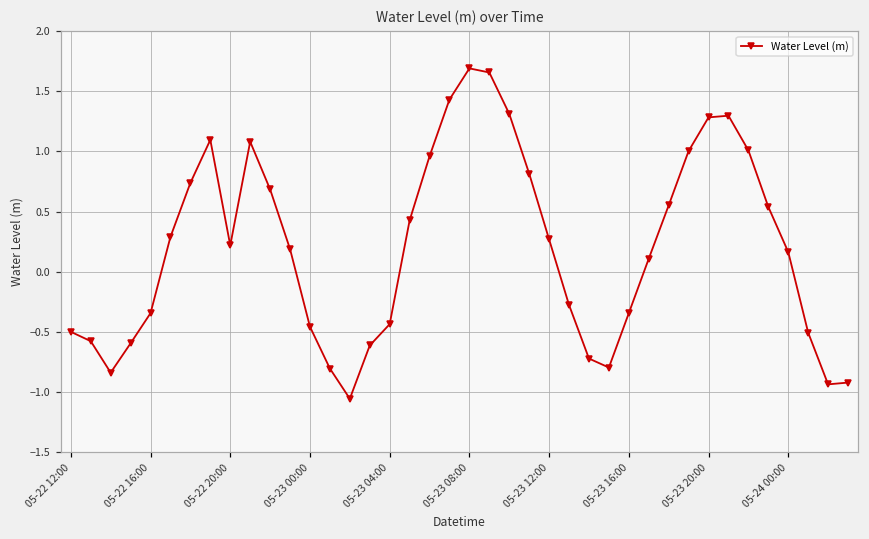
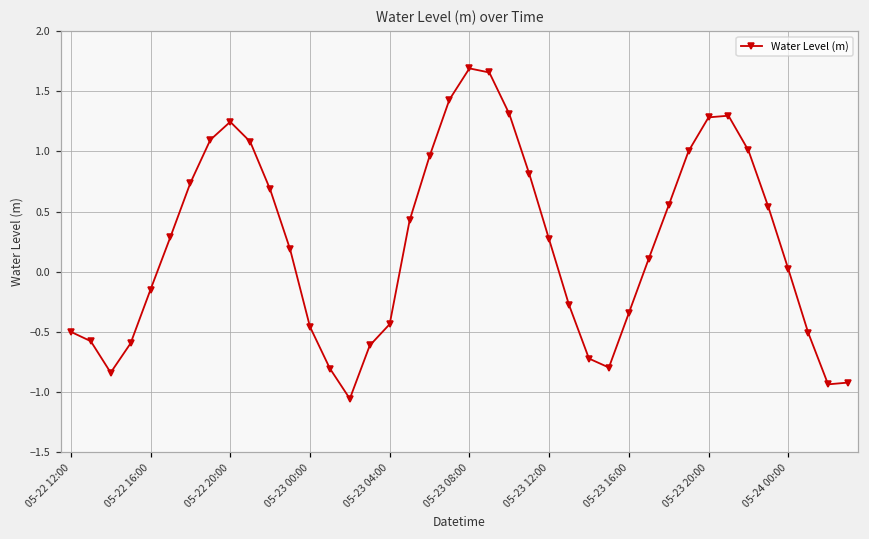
  {
    "05-22 12:00": -0.50,
-   "05-22 16:00": -0.35,
-   "05-22 20:00": 0.22,
+   "05-22 16:00": -0.15,
+   "05-22 20:00": 1.25,
    "05-23 00:00": -0.46,
    "05-23 04:00": -0.44,
    "05-23 08:00": 1.69,
    "05-23 12:00": 0.27,
    "05-23 16:00": -0.35,
    "05-23 20:00": 1.28,
-   "05-24 00:00": 0.16
+   "05-24 00:00": 0.02
  }
